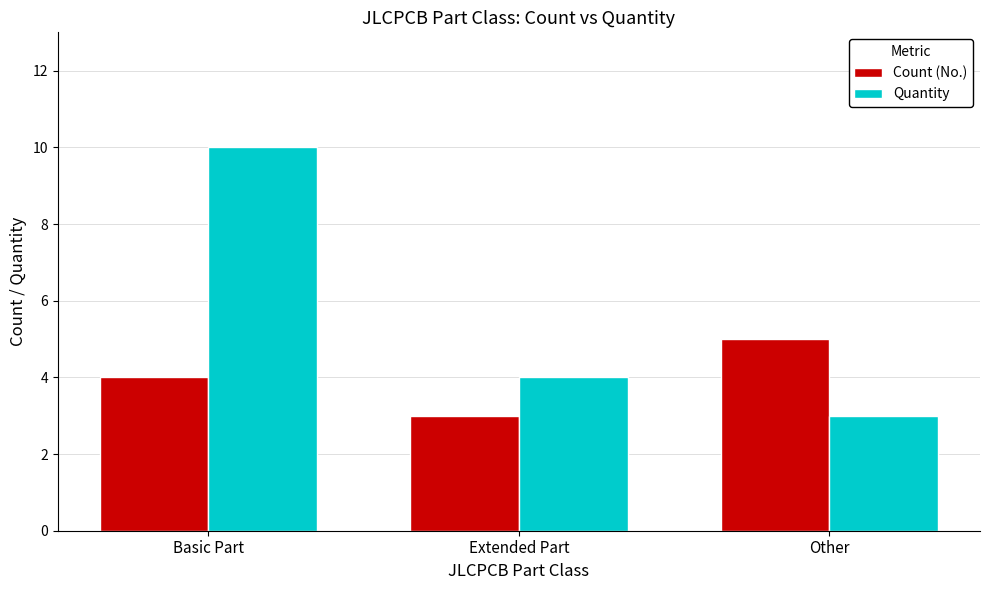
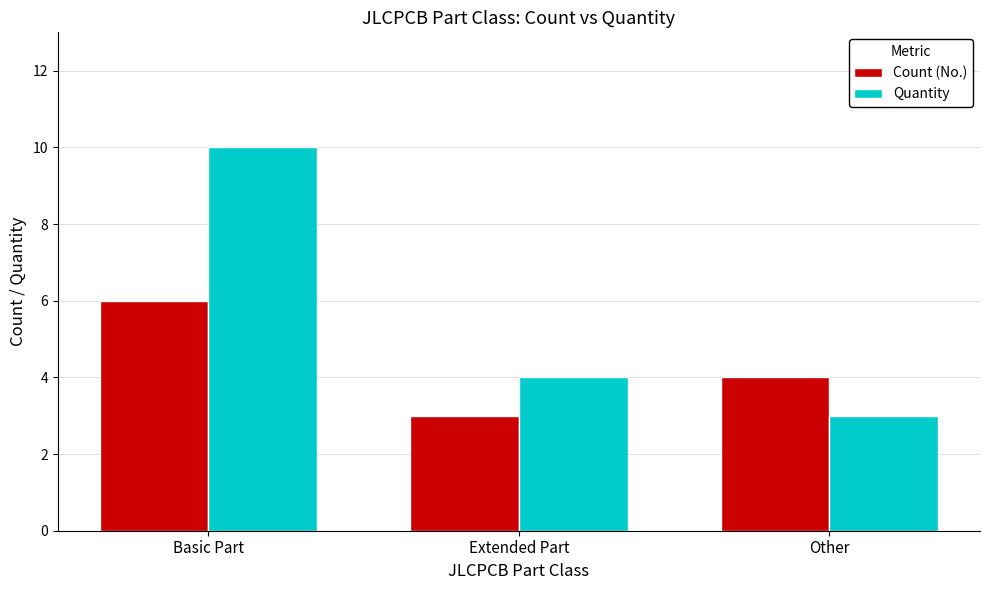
  {
    "Count (No.)": {
-     "Basic Part": 4,
+     "Basic Part": 6,
      "Extended Part": 3,
-     "Other": 5
+     "Other": 4
    },
    "Quantity": {
      "Basic Part": 10,
      "Extended Part": 4,
      "Other": 3
    }
  }
